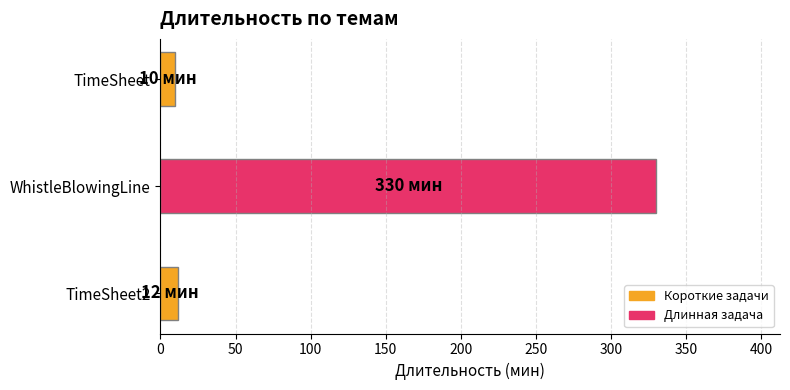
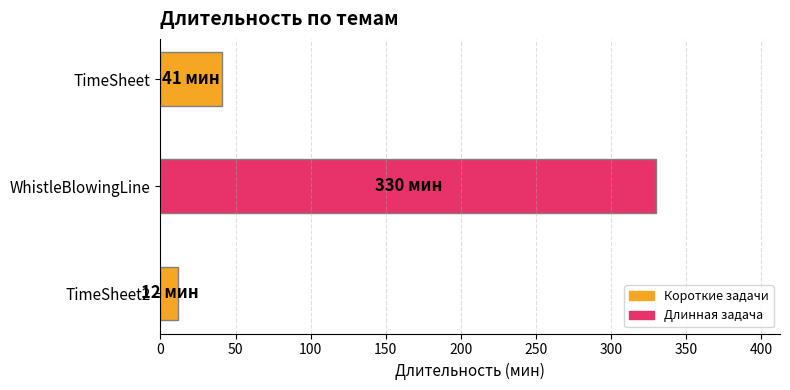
  {
-   "TimeSheet": 10,
+   "TimeSheet": 41,
    "WhistleBlowingLine": 330,
    "TimeSheet2": 12
  }
